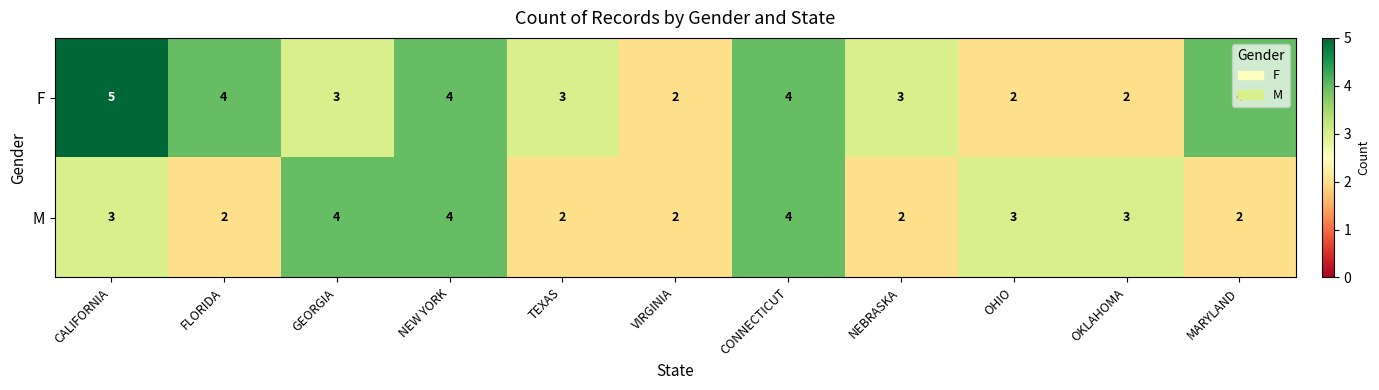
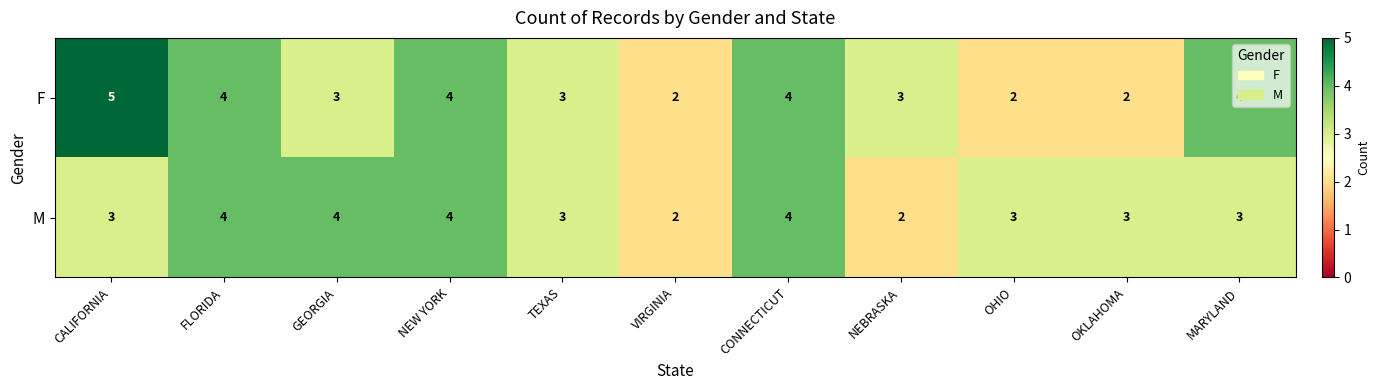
  {
    "F": {
      "CALIFORNIA": 5,
      "FLORIDA": 4,
      "GEORGIA": 3,
      "NEW YORK": 4,
      "TEXAS": 3,
      "VIRGINIA": 2,
      "CONNECTICUT": 4,
      "NEBRASKA": 3,
      "OHIO": 2,
      "OKLAHOMA": 2
    },
    "M": {
      "CALIFORNIA": 3,
-     "FLORIDA": 2,
+     "FLORIDA": 4,
      "GEORGIA": 4,
      "NEW YORK": 4,
-     "TEXAS": 2,
+     "TEXAS": 3,
      "VIRGINIA": 2,
      "CONNECTICUT": 4,
      "NEBRASKA": 2,
      "OHIO": 3,
      "OKLAHOMA": 3,
-     "MARYLAND": 2
+     "MARYLAND": 3
    }
  }
